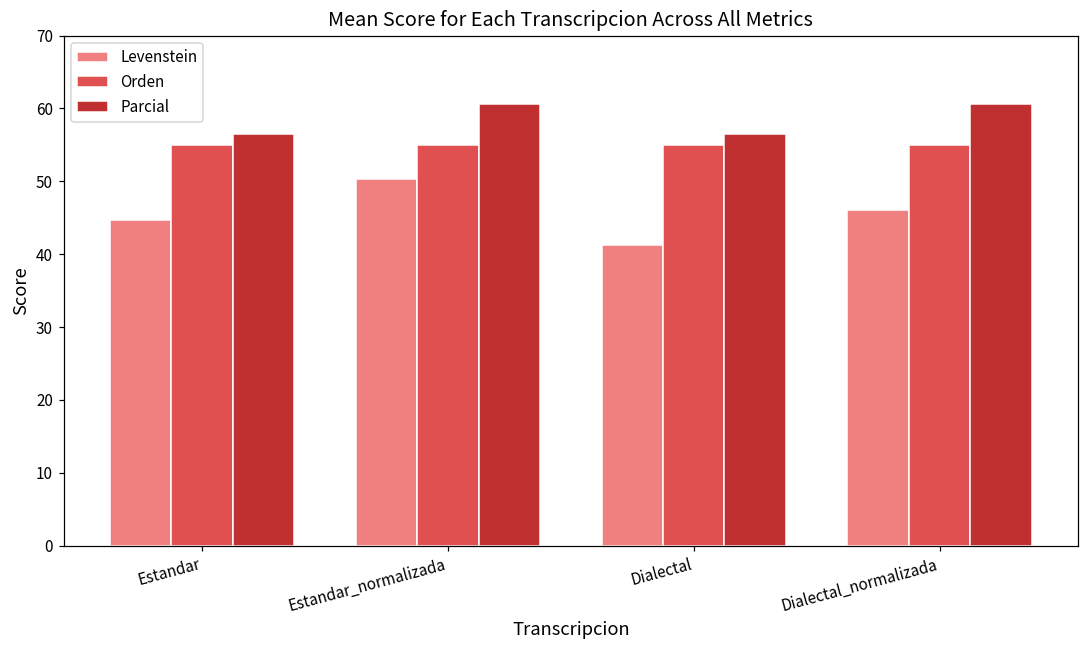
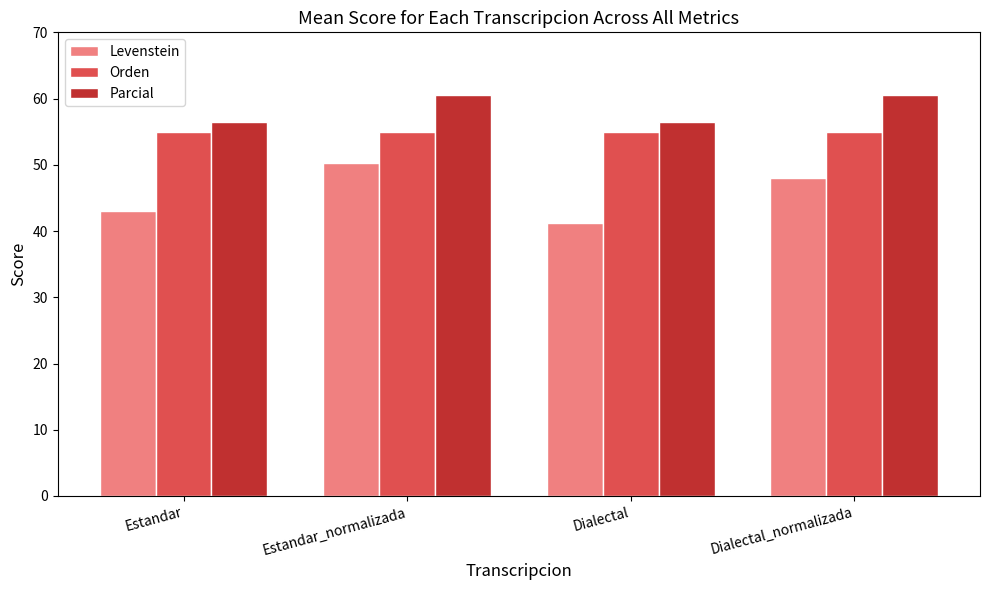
  {
    "Levenstein": {
-     "Estandar": 45,
+     "Estandar": 43,
      "Estandar_normalizada": 50,
      "Dialectal": 41,
-     "Dialectal_normalizada": 46
+     "Dialectal_normalizada": 48
    }
  }
